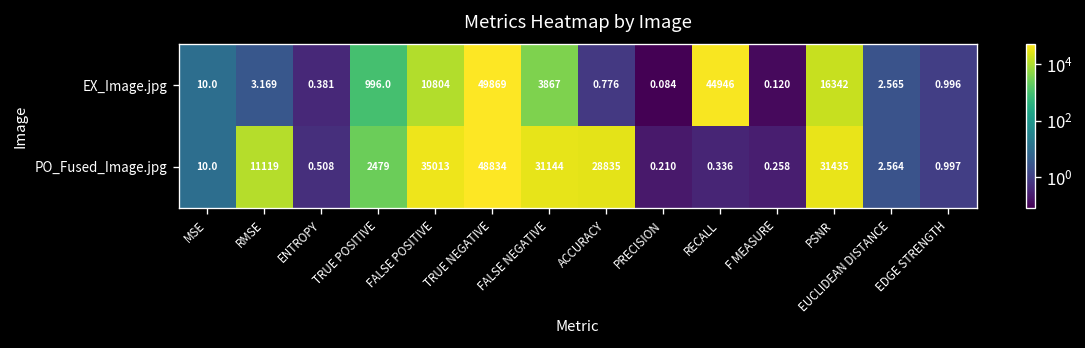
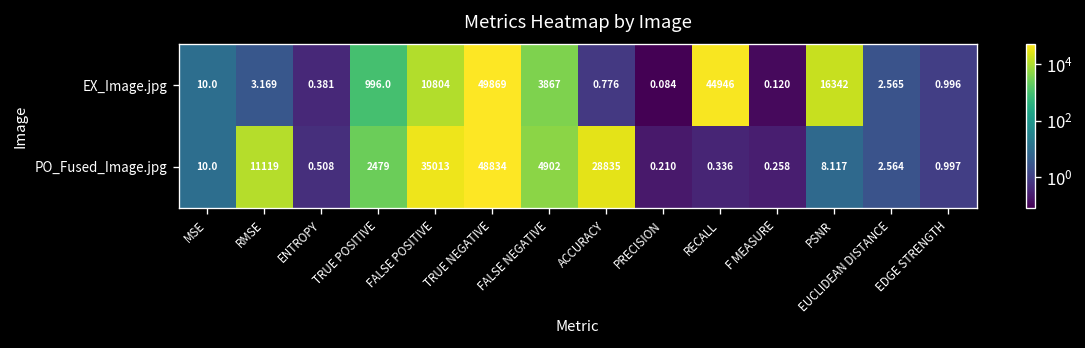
  {
    "EX_Image.jpg": {
      "MSE": 10.0,
      "RMSE": 3.169,
      "ENTROPY": 0.381,
      "TRUE POSITIVE": 996.0,
      "FALSE POSITIVE": 10804,
      "TRUE NEGATIVE": 49869,
      "FALSE NEGATIVE": 3867,
      "ACCURACY": 0.776,
      "PRECISION": 0.084,
      "RECALL": 44946,
      "F MEASURE": 0.120,
      "PSNR": 16342,
      "EUCLIDEAN DISTANCE": 2.565,
      "EDGE STRENGTH": 0.996
    },
    "PO_Fused_Image.jpg": {
      "MSE": 10.0,
      "RMSE": 11119,
      "ENTROPY": 0.508,
      "TRUE POSITIVE": 2479,
      "FALSE POSITIVE": 35013,
      "TRUE NEGATIVE": 48834,
-     "FALSE NEGATIVE": 31144,
+     "FALSE NEGATIVE": 4902,
      "ACCURACY": 28835,
      "PRECISION": 0.210,
      "RECALL": 0.336,
      "F MEASURE": 0.258,
-     "PSNR": 31435,
+     "PSNR": 8.117,
      "EUCLIDEAN DISTANCE": 2.564,
      "EDGE STRENGTH": 0.997
    }
  }
